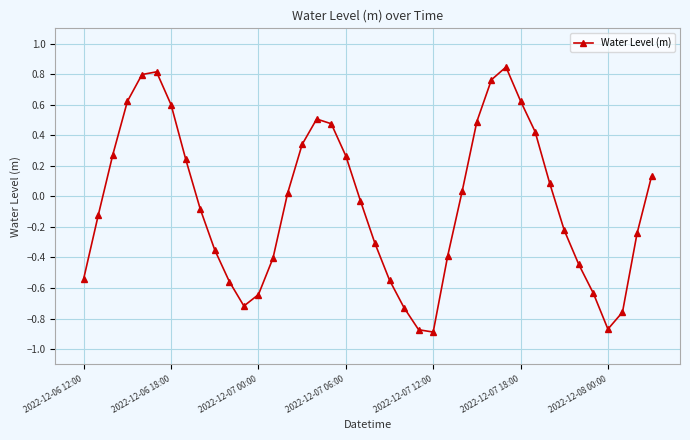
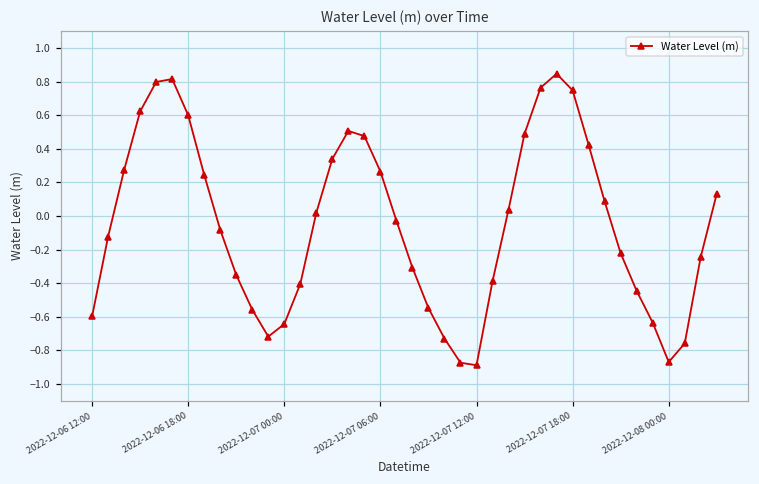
  {
-   "2022-12-06 12:00": -0.54,
+   "2022-12-06 12:00": -0.60,
    "2022-12-06 18:00": 0.60,
    "2022-12-07 00:00": -0.64,
    "2022-12-07 06:00": 0.26,
    "2022-12-07 12:00": -0.89,
-   "2022-12-07 18:00": 0.62,
+   "2022-12-07 18:00": 0.75,
    "2022-12-08 00:00": -0.87
  }
